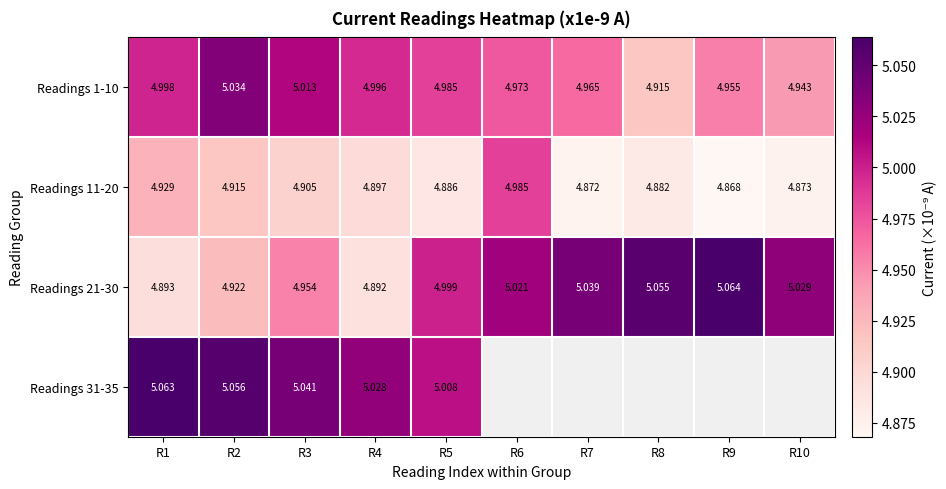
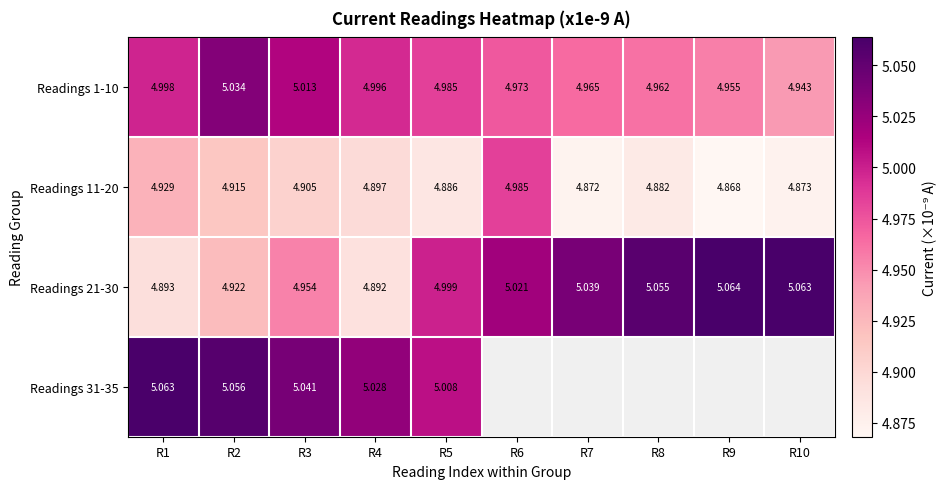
  {
    "Readings 1-10": {
      "R1": 4.998,
      "R2": 5.034,
      "R3": 5.013,
      "R4": 4.996,
      "R5": 4.985,
      "R6": 4.973,
      "R7": 4.965,
-     "R8": 4.915,
+     "R8": 4.962,
      "R9": 4.955,
      "R10": 4.943
    },
    "Readings 11-20": {
      "R1": 4.929,
      "R2": 4.915,
      "R3": 4.905,
      "R4": 4.897,
      "R5": 4.886,
      "R6": 4.985,
      "R7": 4.872,
      "R8": 4.882,
      "R9": 4.868,
      "R10": 4.873
    },
    "Readings 21-30": {
      "R1": 4.893,
      "R2": 4.922,
      "R3": 4.954,
      "R4": 4.892,
      "R5": 4.999,
      "R6": 5.021,
      "R7": 5.039,
      "R8": 5.055,
      "R9": 5.064,
-     "R10": 5.029
+     "R10": 5.063
    },
    "Readings 31-35": {
      "R1": 5.063,
      "R2": 5.056,
      "R3": 5.041,
      "R4": 5.028,
      "R5": 5.008
    }
  }
